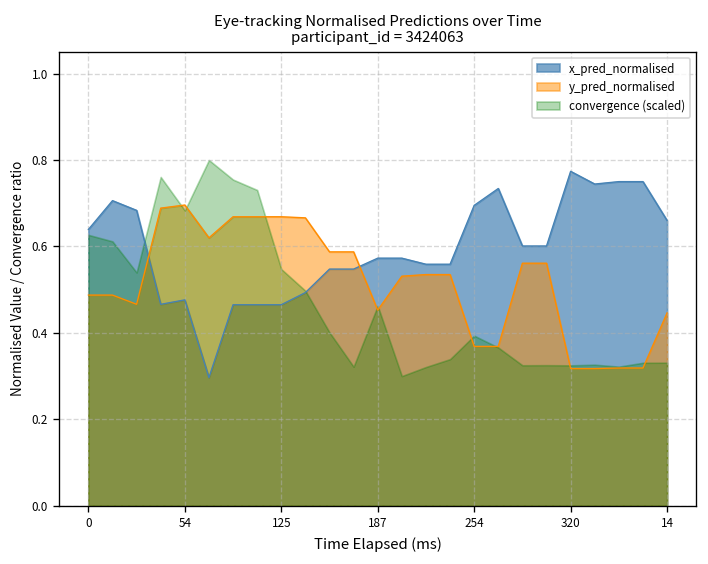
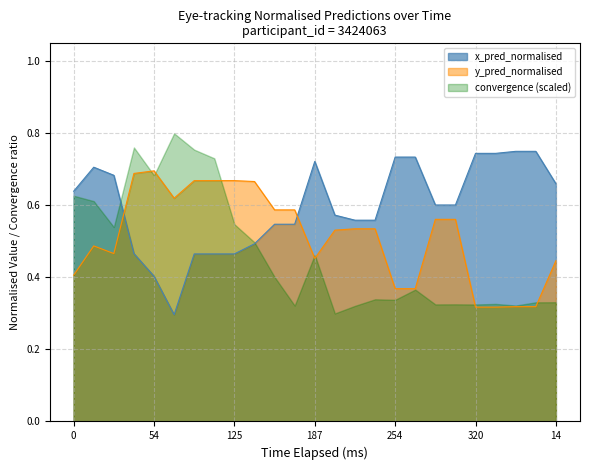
  {
    "x_pred_normalised": {
      "0": 0.64,
-     "54": 0.48,
+     "54": 0.40,
      "125": 0.47,
-     "187": 0.57,
-     "254": 0.70,
-     "320": 0.77
+     "187": 0.72,
+     "254": 0.73,
+     "320": 0.74
    },
    "y_pred_normalised": {
-     "0": 0.49,
+     "0": 0.41,
      "54": 0.70,
      "125": 0.67,
      "187": 0.45,
      "254": 0.37,
      "320": 0.32
    },
    "convergence (scaled)": {
      "0": 0.63,
      "54": 0.68,
      "125": 0.55,
      "187": 0.46,
-     "254": 0.39,
+     "254": 0.34,
      "320": 0.32
    }
  }
